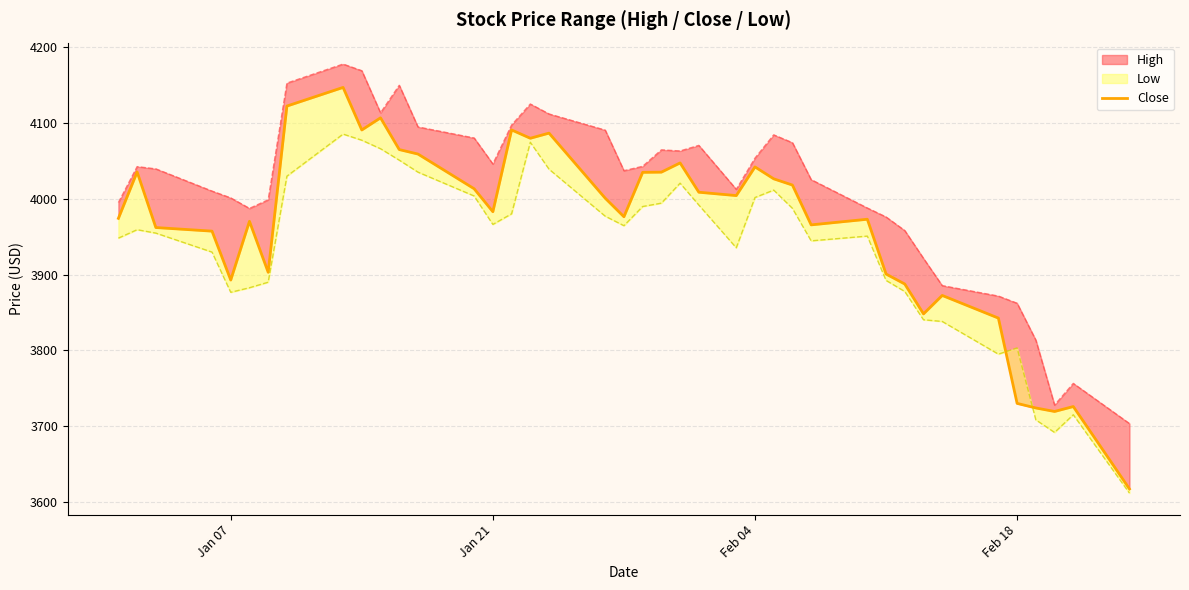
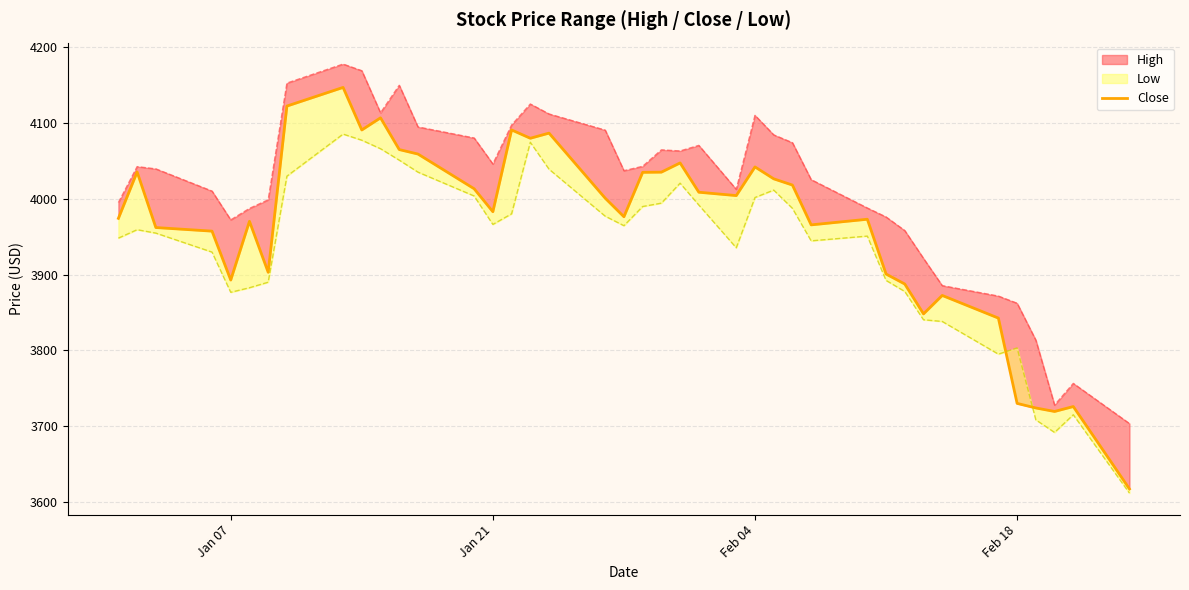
  {
    "Close": {
      "Feb 18": 3730
    },
    "High": {
-     "Jan 07": 4000,
+     "Jan 07": 3970,
      "Jan 21": 4050,
-     "Feb 04": 4050,
+     "Feb 04": 4110,
      "Feb 18": 3860
    }
  }
